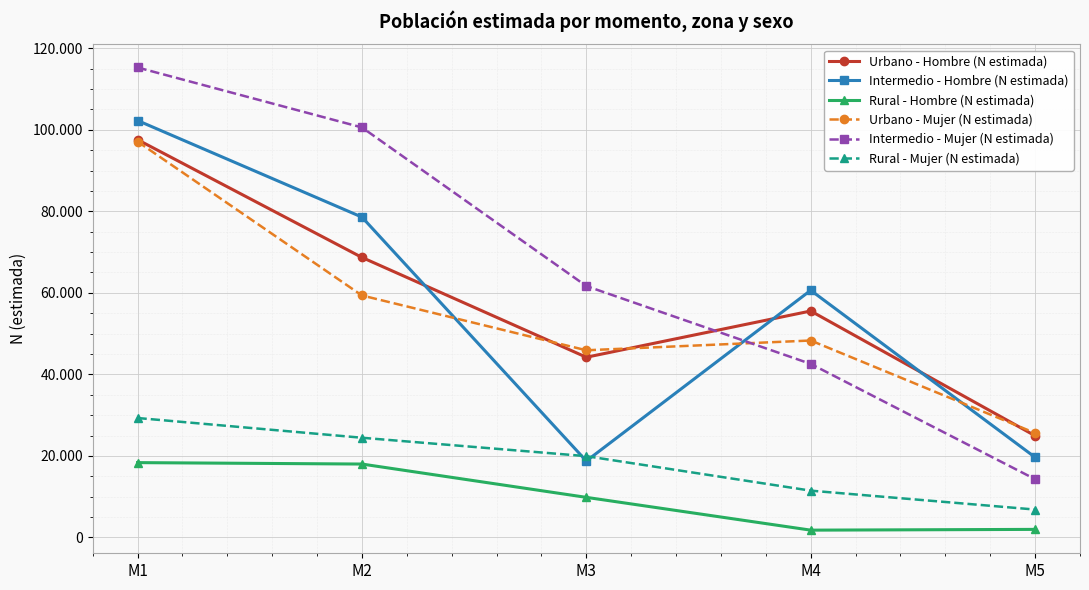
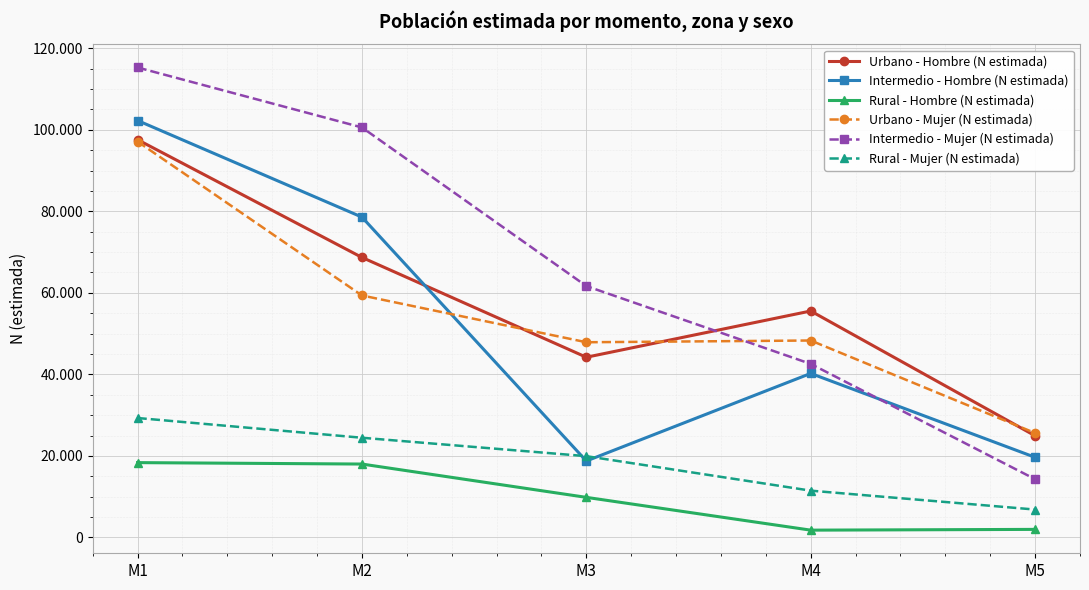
  {
    "Urbano - Hombre (N estimada)": {
      "M2": 69,
      "M3": 44,
      "M4": 56,
      "M5": 25
    },
    "Intermedio - Hombre (N estimada)": {
      "M1": 102,
      "M2": 79,
      "M3": 19,
-     "M4": 61,
+     "M4": 40,
      "M5": 20
    },
    "Urbano - Mujer (N estimada)": {
      "M2": 59,
-     "M3": 46,
+     "M3": 48,
      "M4": 48,
      "M5": 26
    },
    "Intermedio - Mujer (N estimada)": {
      "M1": 115,
      "M2": 101,
      "M3": 62,
      "M4": 43,
      "M5": 14
    }
  }
